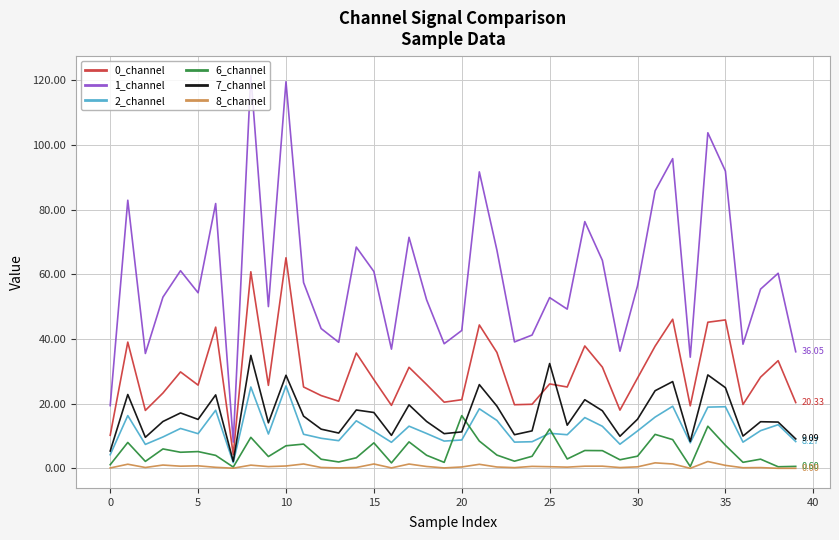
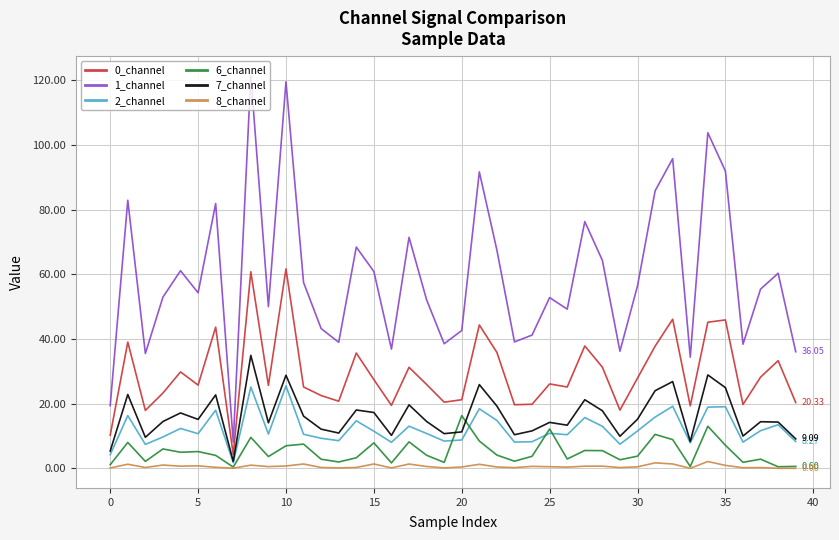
  {
    "0_channel": {
      "0": 10,
      "5": 26,
-     "10": 65,
+     "10": 62,
      "15": 27,
      "20": 21,
      "25": 26,
      "30": 28,
      "35": 46
    },
    "1_channel": {
      "0": 19,
      "5": 54,
      "10": 120,
      "15": 61,
      "20": 43,
      "25": 53,
      "30": 56,
      "35": 92
    },
    "2_channel": {
      "0": 4,
      "5": 11,
      "10": 25,
      "15": 11,
      "20": 9,
      "25": 11,
      "30": 12,
      "35": 19
    },
    "6_channel": {
      "0": 1,
      "5": 5,
      "10": 7,
      "15": 8,
      "20": 16,
      "25": 12,
      "30": 4,
      "35": 7
    },
    "7_channel": {
      "0": 5,
      "5": 15,
      "10": 29,
      "15": 17,
      "20": 11,
-     "25": 32,
+     "25": 14,
      "30": 15,
      "35": 25
    },
    "8_channel": {
      "0": 0,
      "5": 1,
      "10": 1,
      "15": 1,
      "20": 0,
      "25": 0,
      "30": 0,
      "35": 1
    }
  }
